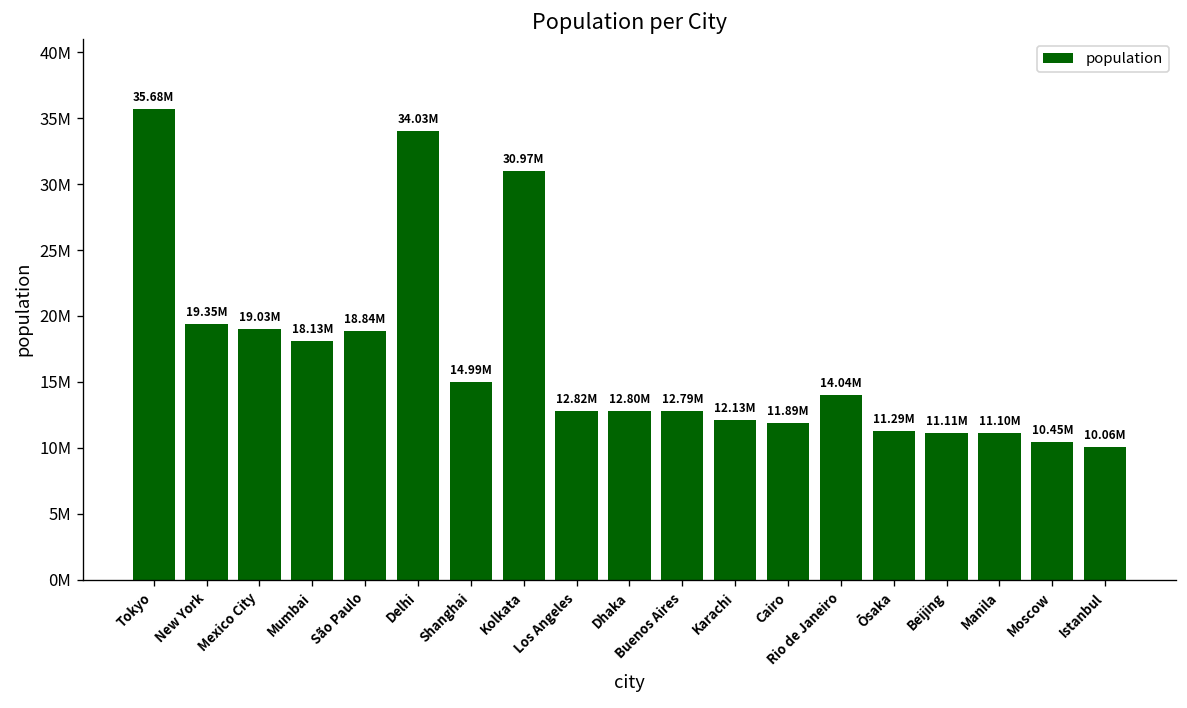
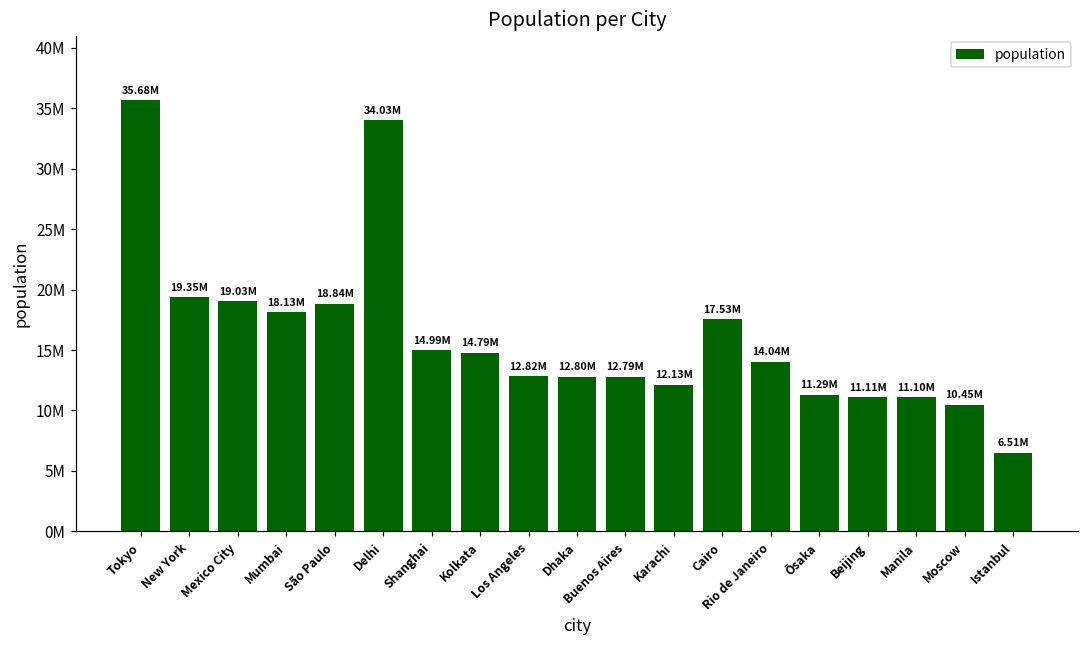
  {
    "Tokyo": "35.68M",
    "New York": "19.35M",
    "Mexico City": "19.03M",
    "Mumbai": "18.13M",
    "São Paulo": "18.84M",
    "Delhi": "34.03M",
    "Shanghai": "14.99M",
-   "Kolkata": "30.97M",
+   "Kolkata": "14.79M",
    "Los Angeles": "12.82M",
    "Dhaka": "12.80M",
    "Buenos Aires": "12.79M",
    "Karachi": "12.13M",
-   "Cairo": "11.89M",
+   "Cairo": "17.53M",
    "Rio de Janeiro": "14.04M",
    "Ōsaka": "11.29M",
    "Beijing": "11.11M",
    "Manila": "11.10M",
    "Moscow": "10.45M",
-   "Istanbul": "10.06M"
+   "Istanbul": "6.51M"
  }
